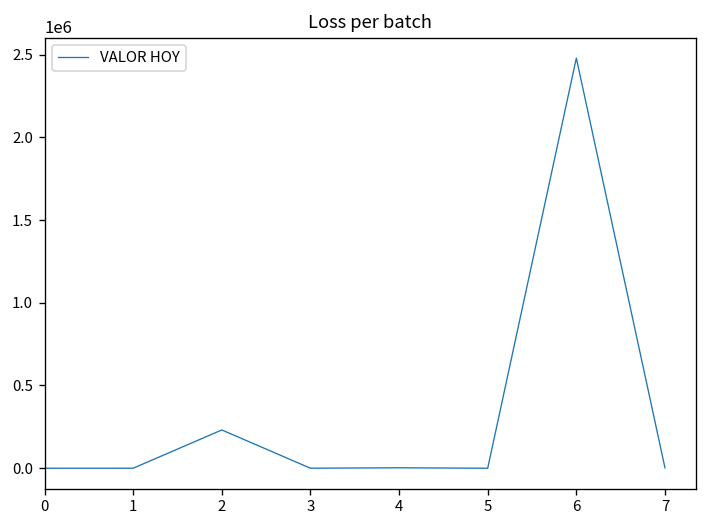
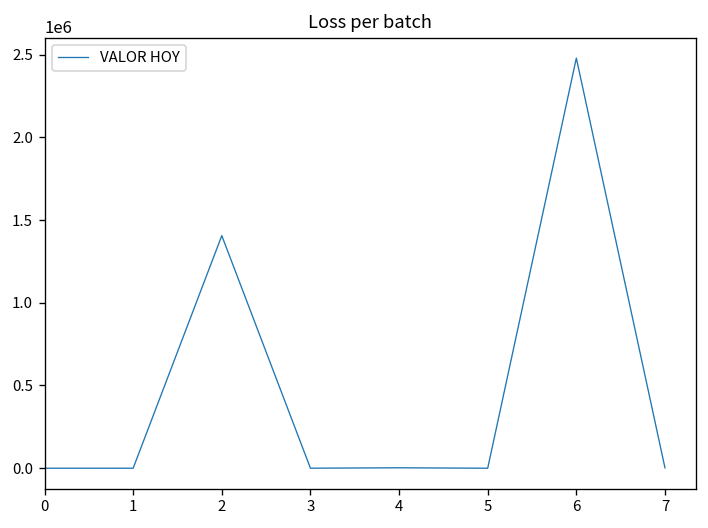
  {
    "0": 0,
    "1": 0,
-   "2": 230000,
+   "2": 1410000,
    "3": 0,
    "4": 0,
    "5": 0,
    "6": 2480000,
    "7": 0
  }
